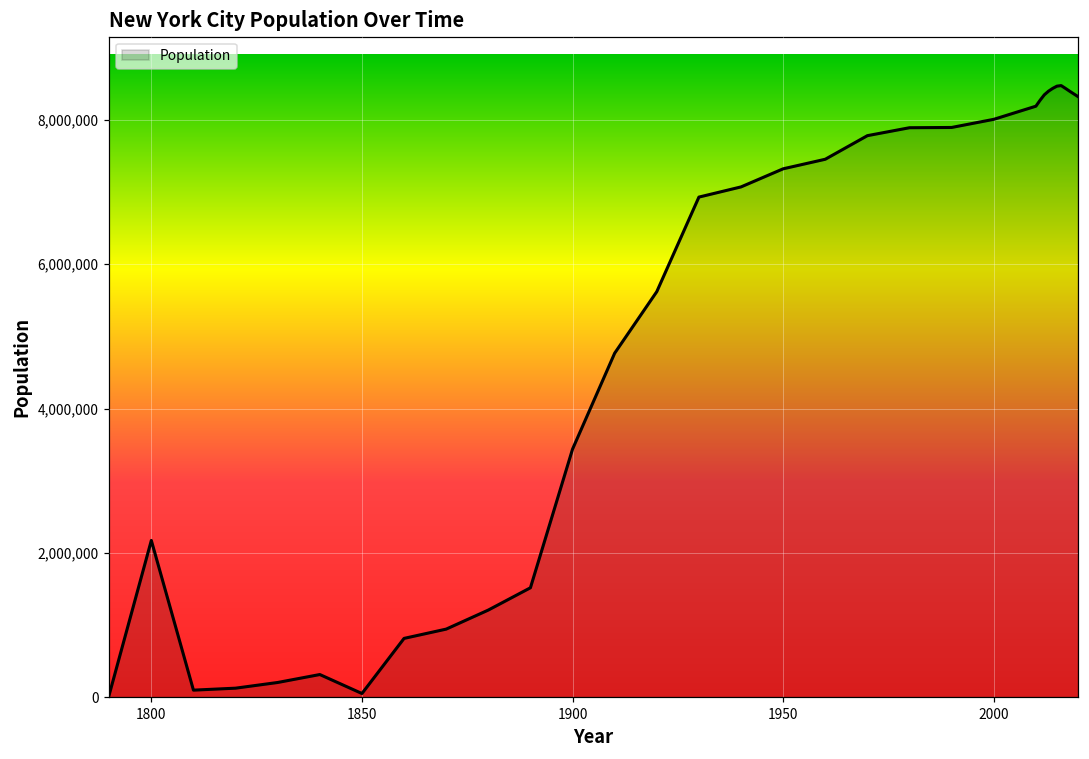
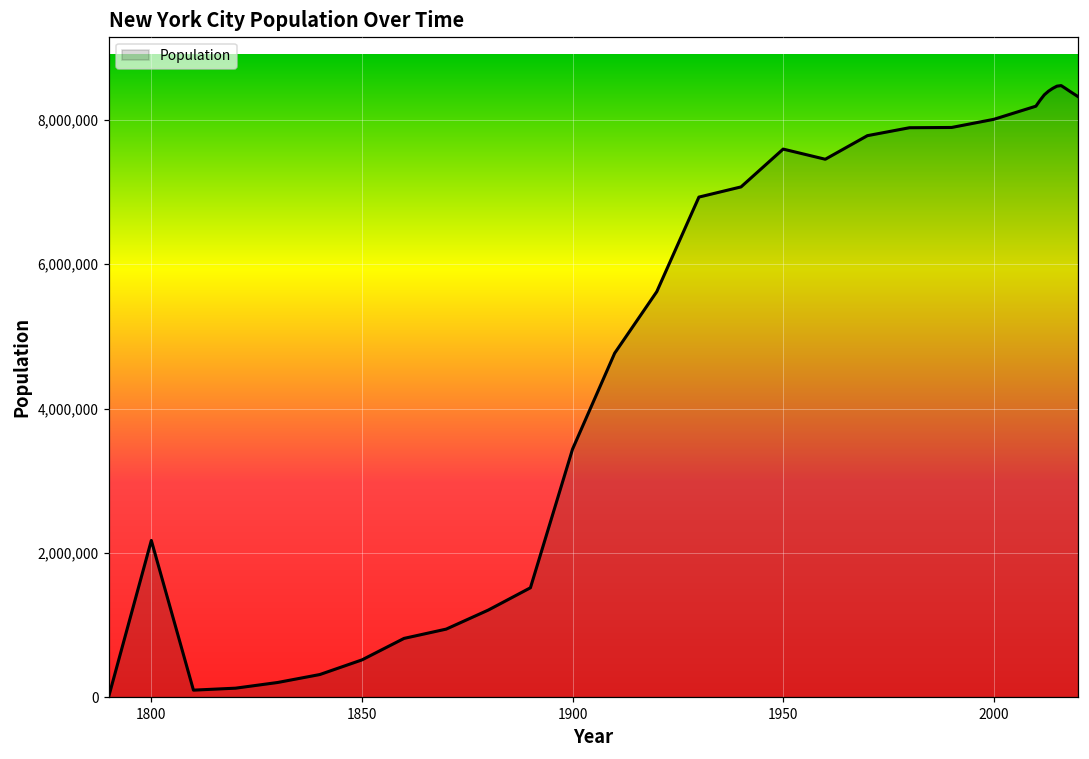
  {
    "1800": "2,200,000",
-   "1850": "0",
+   "1850": "500,000",
    "1900": "3,400,000",
-   "1950": "7,300,000",
+   "1950": "7,600,000",
    "2000": "8,000,000"
  }
